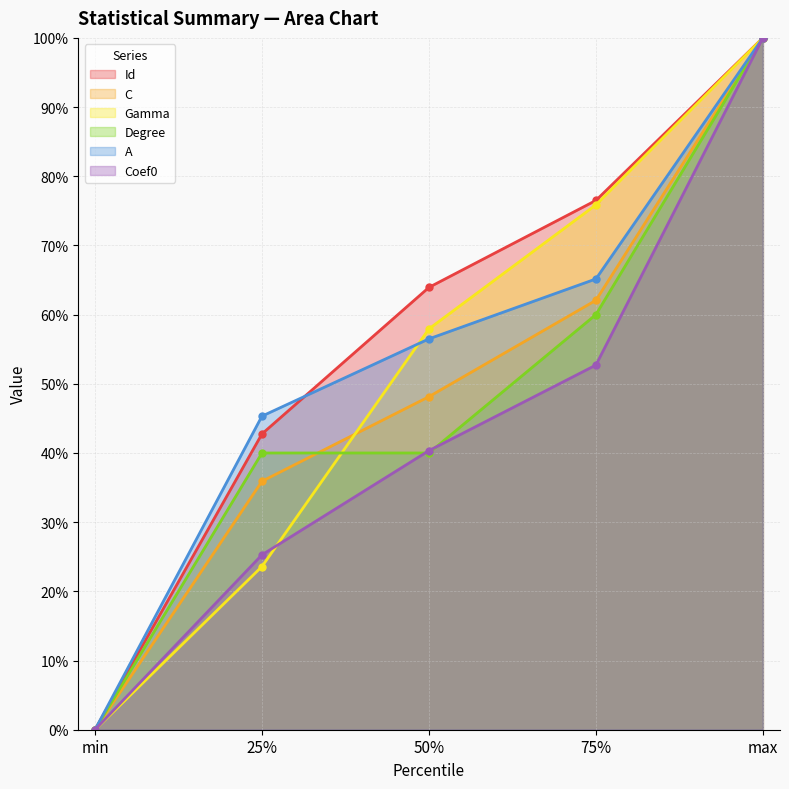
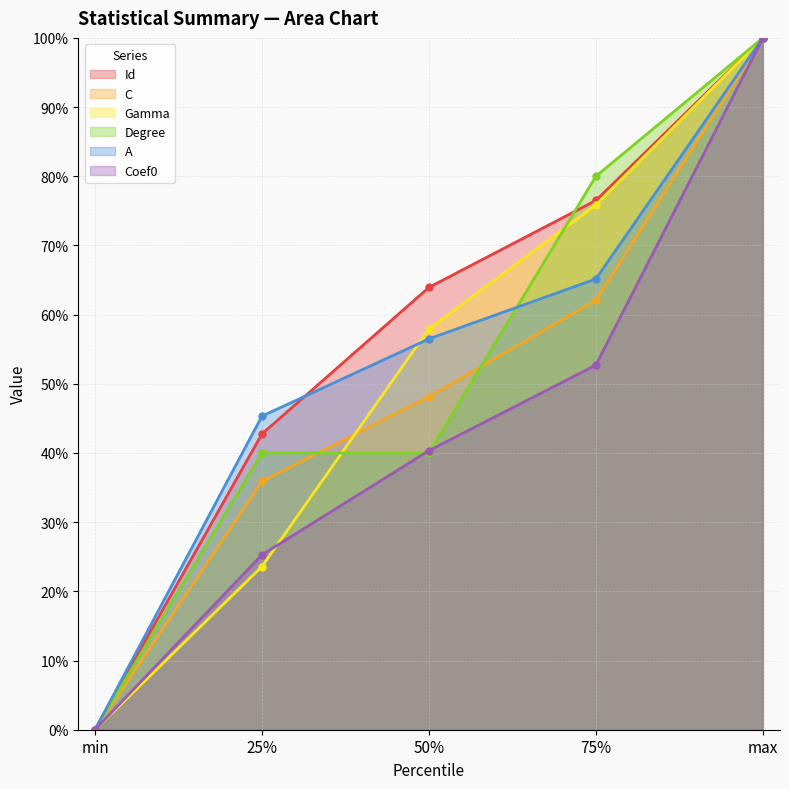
  {
    "Degree": {
      "25%": "40%",
-     "75%": "60%"
+     "75%": "80%"
    }
  }
